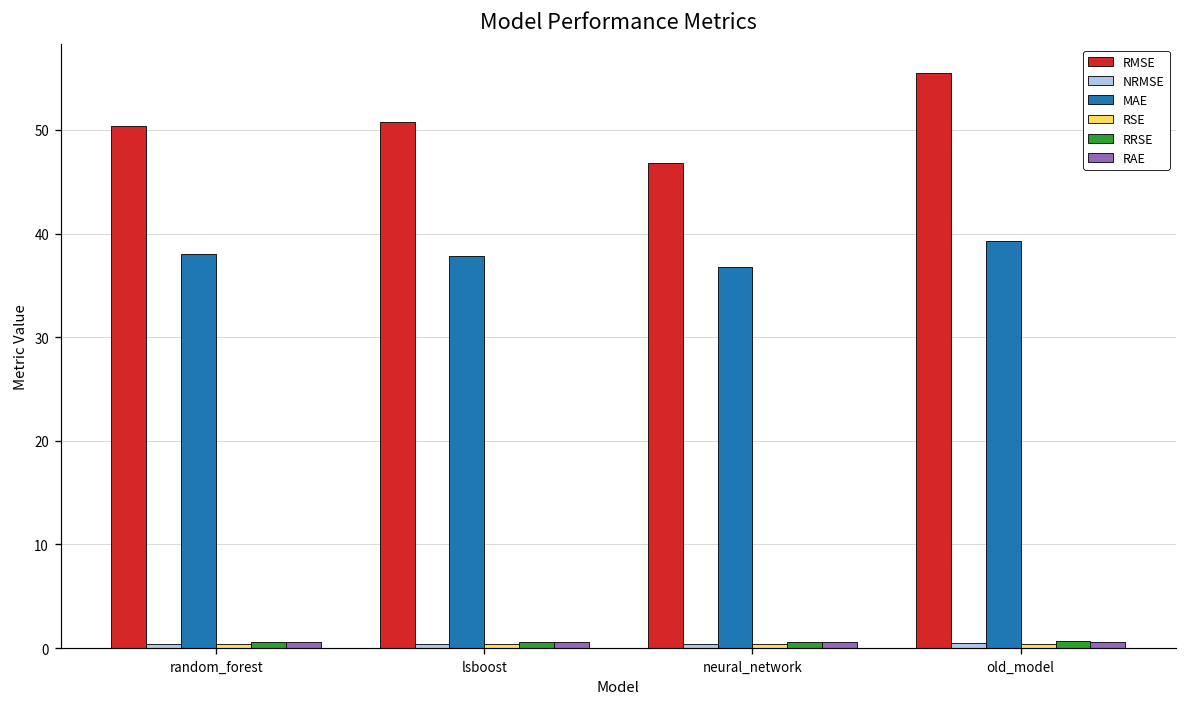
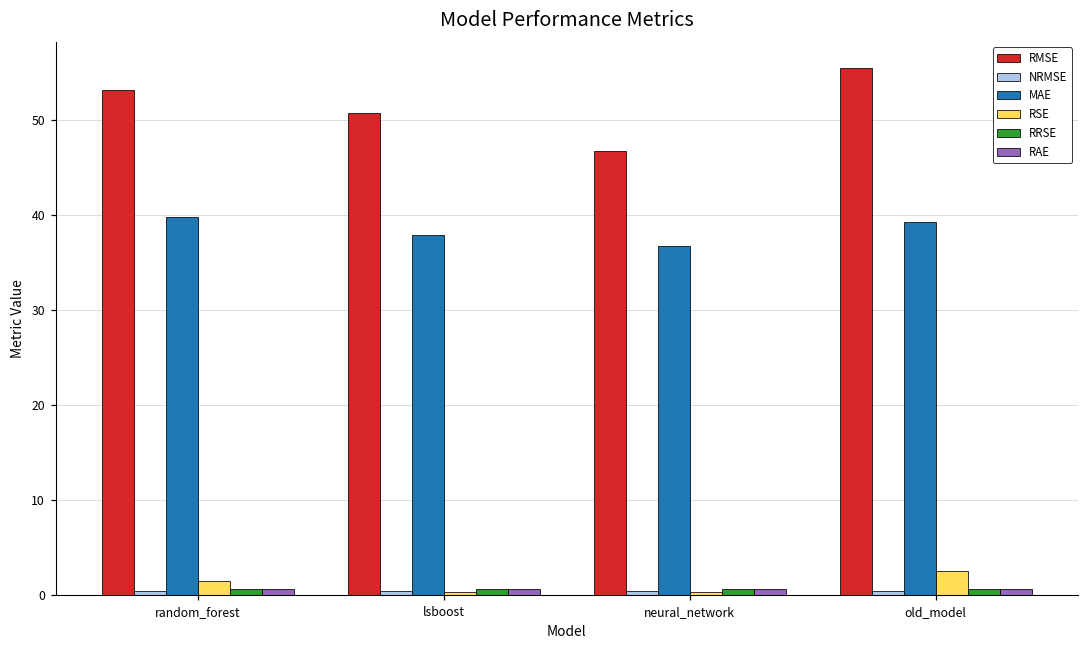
  {
    "RMSE": {
-     "random_forest": 50,
+     "random_forest": 53,
      "lsboost": 51,
      "neural_network": 47,
      "old_model": 55
    },
    "NRMSE": {
      "random_forest": 0,
      "lsboost": 0,
      "neural_network": 0,
      "old_model": 0
    },
    "MAE": {
-     "random_forest": 38,
+     "random_forest": 40,
      "lsboost": 38,
      "neural_network": 37,
      "old_model": 39
    },
    "RSE": {
-     "random_forest": 0,
+     "random_forest": 1,
      "lsboost": 0,
      "neural_network": 0,
-     "old_model": 0
+     "old_model": 3
    },
    "RRSE": {
      "random_forest": 1,
      "lsboost": 1,
      "neural_network": 1,
      "old_model": 1
    },
    "RAE": {
      "random_forest": 1,
      "lsboost": 1,
      "neural_network": 1,
      "old_model": 1
    }
  }
